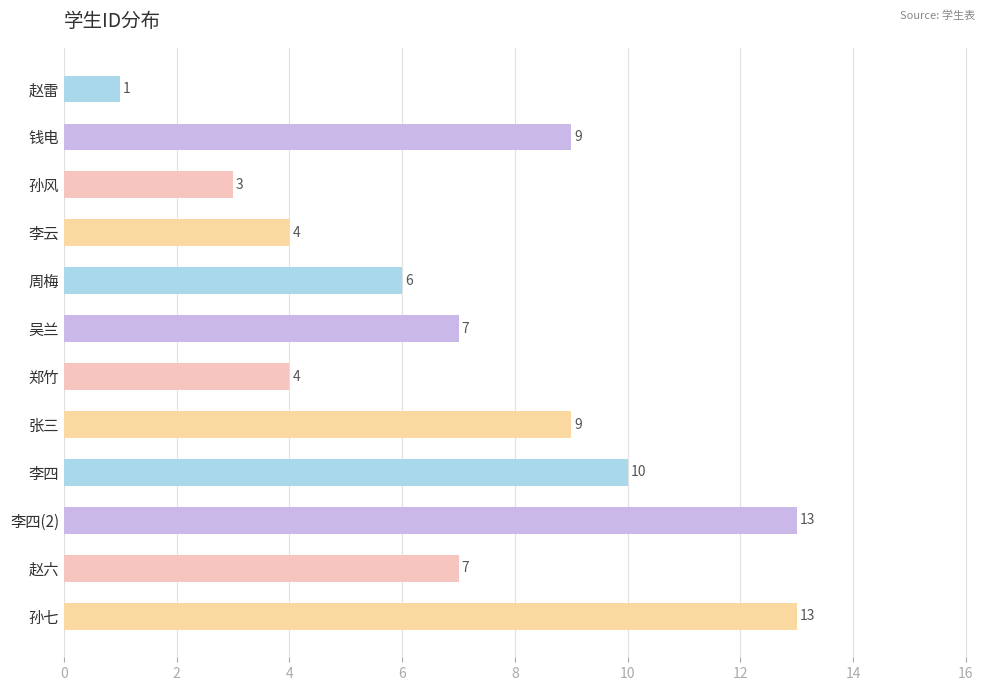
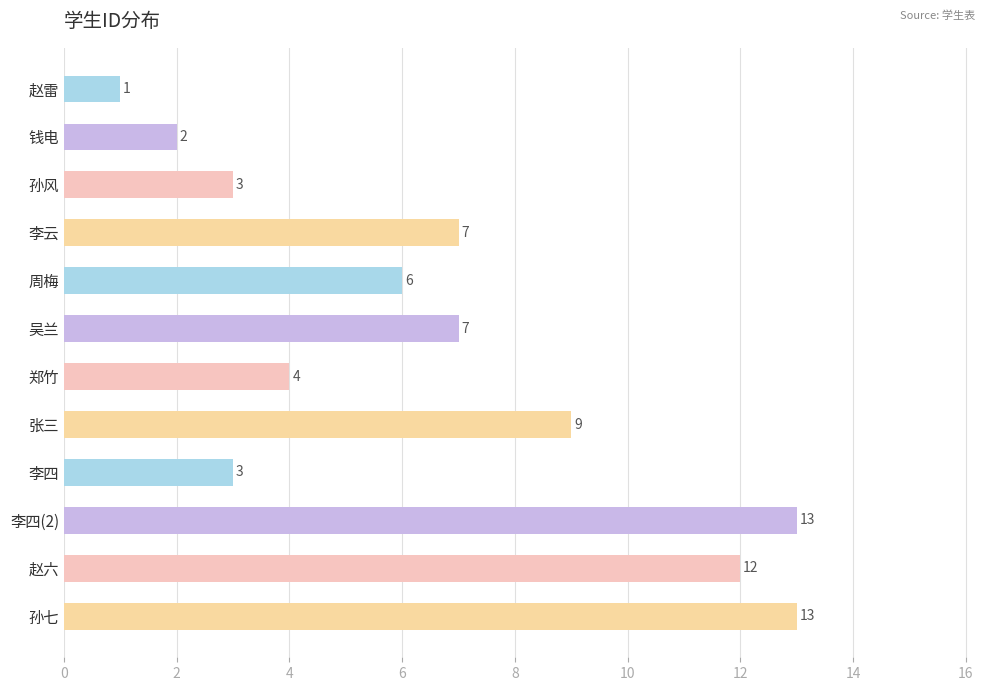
  {
    "赵雷": 1,
-   "钱电": 9,
+   "钱电": 2,
    "孙风": 3,
-   "李云": 4,
+   "李云": 7,
    "周梅": 6,
    "吴兰": 7,
    "郑竹": 4,
    "张三": 9,
-   "李四": 10,
+   "李四": 3,
    "李四(2)": 13,
-   "赵六": 7,
+   "赵六": 12,
    "孙七": 13
  }
